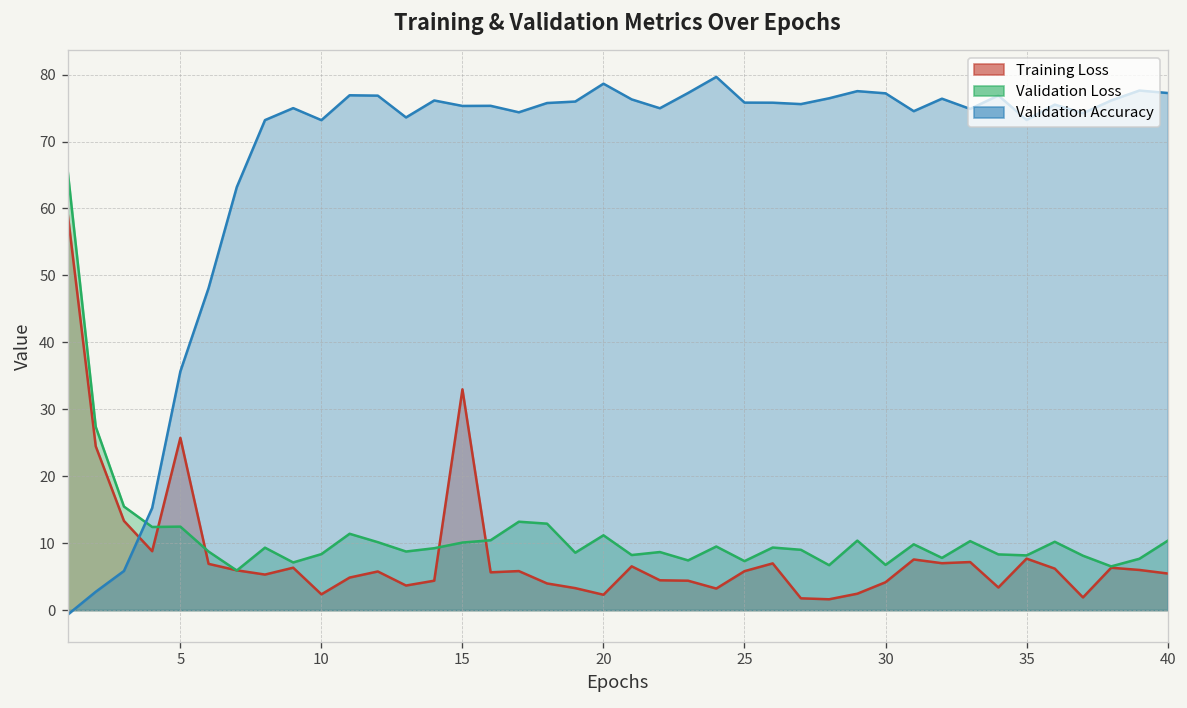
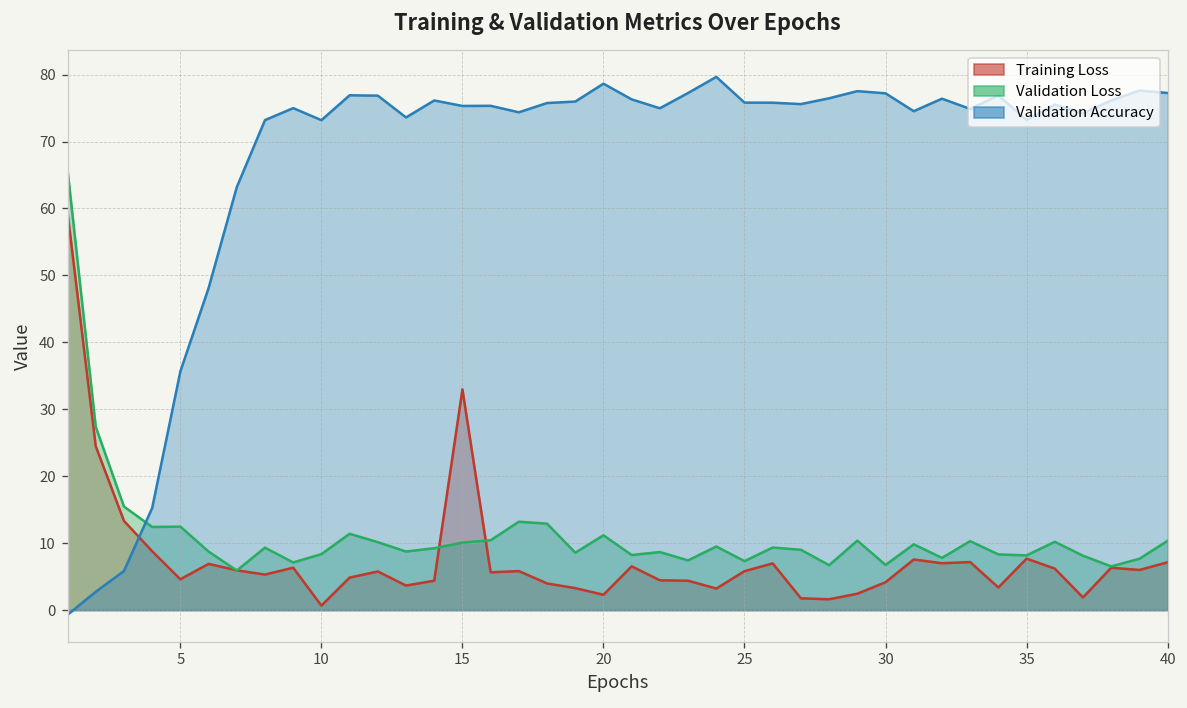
  {
    "Training Loss": {
-     "5": 26,
-     "10": 2,
+     "5": 5,
+     "10": 1,
      "15": 33,
      "20": 2,
      "25": 6,
      "30": 4,
      "35": 8,
-     "40": 5
+     "40": 7
    }
  }
